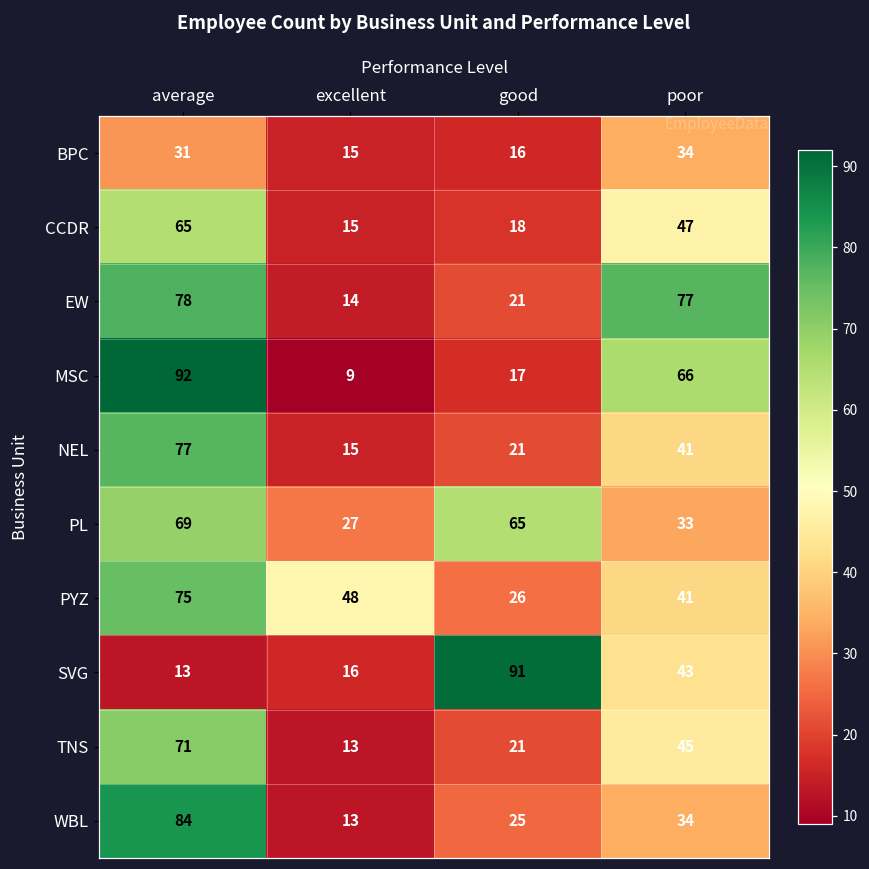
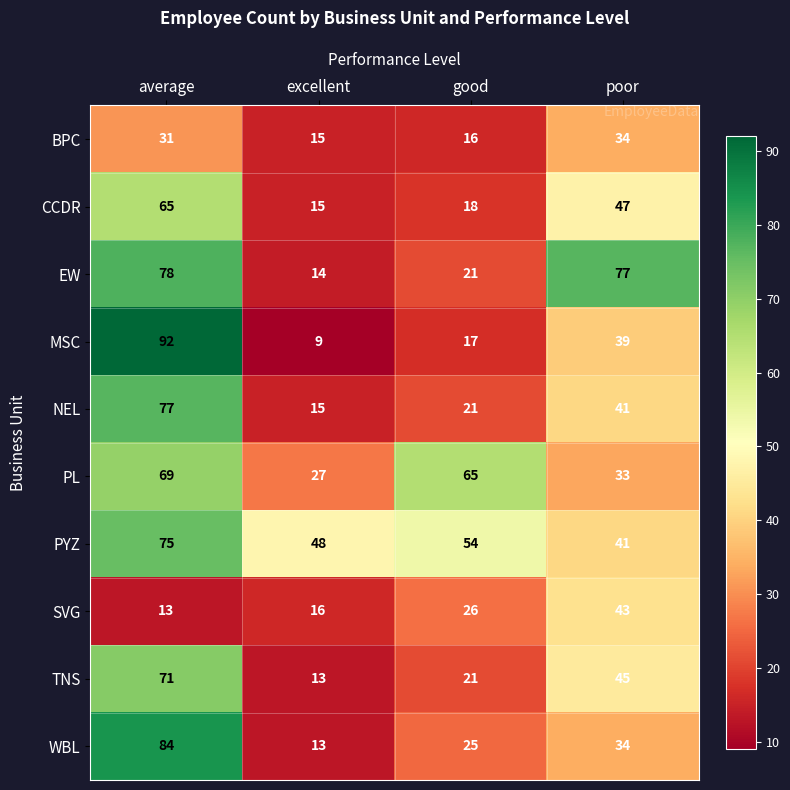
  {
    "BPC": {
      "average": 31,
      "excellent": 15,
      "good": 16
    },
    "CCDR": {
      "average": 65,
      "excellent": 15,
      "good": 18,
      "poor": 47
    },
    "EW": {
      "average": 78,
      "excellent": 14,
      "good": 21,
      "poor": 77
    },
    "MSC": {
      "average": 92,
      "excellent": 9,
      "good": 17,
-     "poor": 66
+     "poor": 39
    },
    "NEL": {
      "average": 77,
      "excellent": 15,
      "good": 21,
      "poor": 41
    },
    "PL": {
      "average": 69,
      "excellent": 27,
      "good": 65,
      "poor": 33
    },
    "PYZ": {
      "average": 75,
      "excellent": 48,
-     "good": 26,
+     "good": 54,
      "poor": 41
    },
    "SVG": {
      "average": 13,
      "excellent": 16,
-     "good": 91,
+     "good": 26,
      "poor": 43
    },
    "TNS": {
      "average": 71,
      "excellent": 13,
      "good": 21,
      "poor": 45
    },
    "WBL": {
      "average": 84,
      "excellent": 13,
      "good": 25,
      "poor": 34
    }
  }
